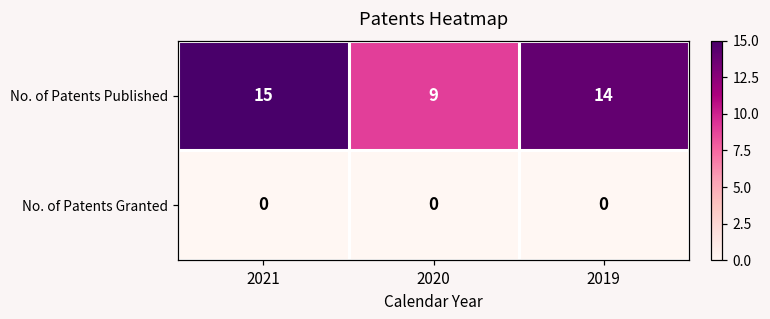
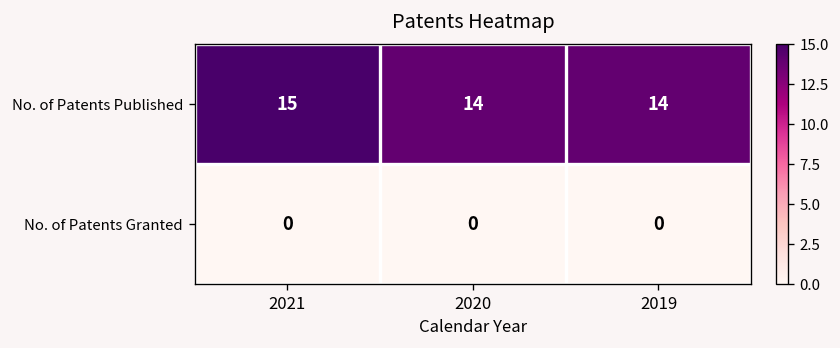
  {
    "No. of Patents Published": {
      "2021": 15,
-     "2020": 9,
+     "2020": 14,
      "2019": 14
    },
    "No. of Patents Granted": {
      "2021": 0,
      "2020": 0,
      "2019": 0
    }
  }
